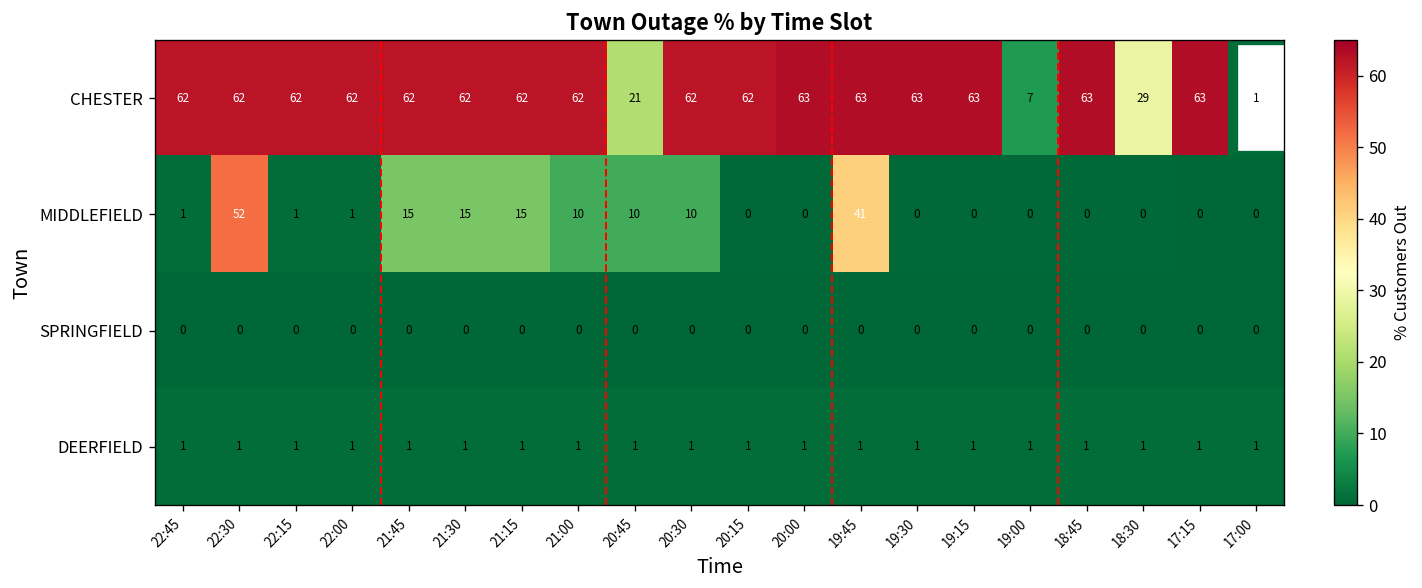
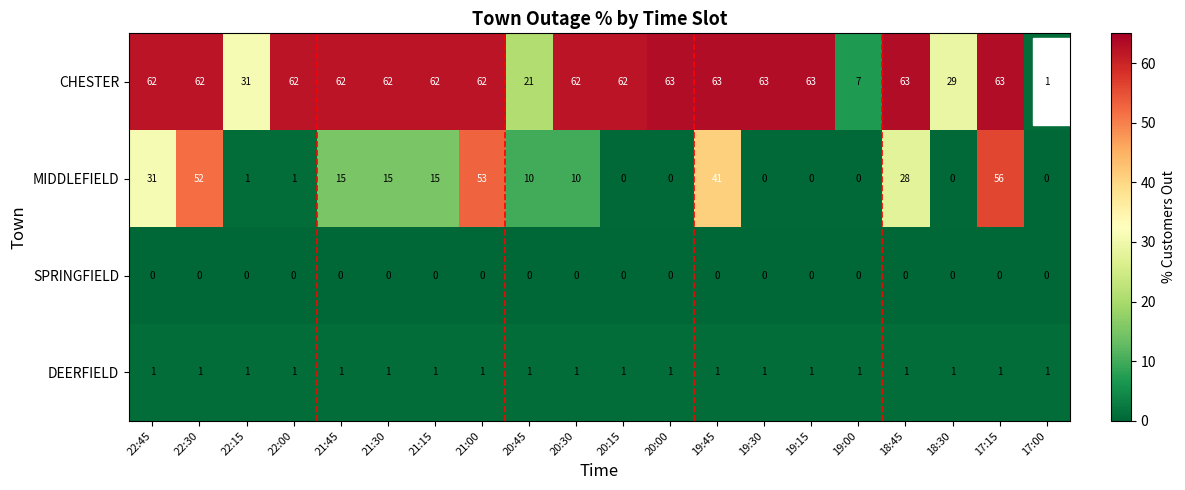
  {
    "CHESTER": {
      "22:45": 62,
      "22:30": 62,
-     "22:15": 62,
+     "22:15": 31,
      "22:00": 62,
      "21:45": 62,
      "21:30": 62,
      "21:15": 62,
      "21:00": 62,
      "20:45": 21,
      "20:30": 62,
      "20:15": 62,
      "20:00": 63,
      "19:45": 63,
      "19:30": 63,
      "19:15": 63,
      "19:00": 7,
      "18:45": 63,
      "18:30": 29,
      "17:15": 63
    },
    "MIDDLEFIELD": {
-     "22:45": 1,
+     "22:45": 31,
      "22:30": 52,
      "22:15": 1,
      "22:00": 1,
      "21:45": 15,
      "21:30": 15,
      "21:15": 15,
-     "21:00": 10,
+     "21:00": 53,
      "20:45": 10,
      "20:30": 10,
      "20:15": 0,
      "20:00": 0,
      "19:45": 41,
      "19:30": 0,
      "19:15": 0,
      "19:00": 0,
-     "18:45": 0,
+     "18:45": 28,
      "18:30": 0,
-     "17:15": 0,
+     "17:15": 56,
      "17:00": 0
    },
    "SPRINGFIELD": {
      "22:45": 0,
      "22:30": 0,
      "22:15": 0,
      "22:00": 0,
      "21:45": 0,
      "21:30": 0,
      "21:15": 0,
      "21:00": 0,
      "20:45": 0,
      "20:30": 0,
      "20:15": 0,
      "20:00": 0,
      "19:45": 0,
      "19:30": 0,
      "19:15": 0,
      "19:00": 0,
      "18:45": 0,
      "18:30": 0,
      "17:15": 0,
      "17:00": 0
    },
    "DEERFIELD": {
      "22:45": 1,
      "22:30": 1,
      "22:15": 1,
      "22:00": 1,
      "21:45": 1,
      "21:30": 1,
      "21:15": 1,
      "21:00": 1,
      "20:45": 1,
      "20:30": 1,
      "20:15": 1,
      "20:00": 1,
      "19:45": 1,
      "19:30": 1,
      "19:15": 1,
      "19:00": 1,
      "18:45": 1,
      "18:30": 1,
      "17:15": 1,
      "17:00": 1
    }
  }
